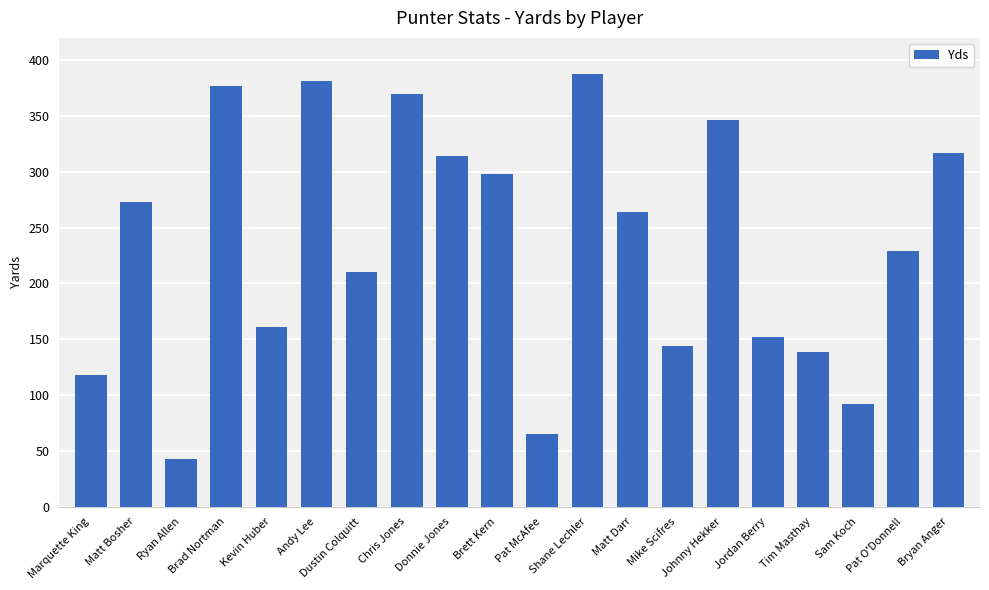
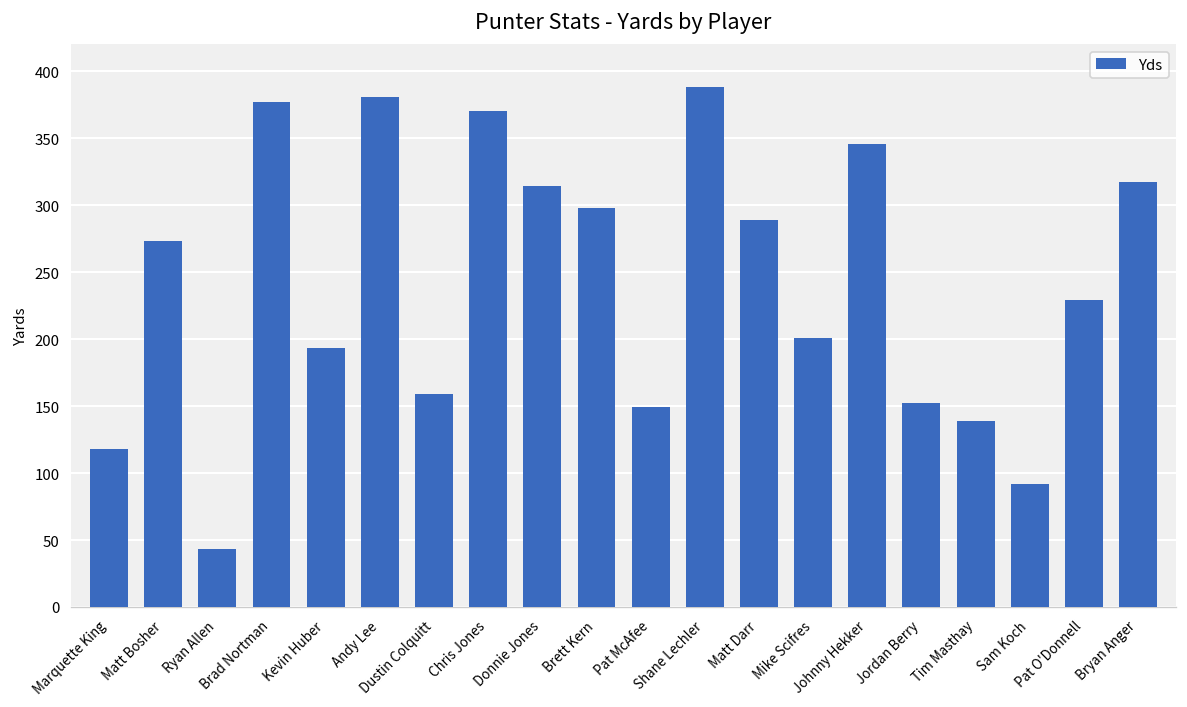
  {
    "Marquette King": 118,
    "Matt Bosher": 273,
    "Ryan Allen": 43,
    "Brad Nortman": 377,
-   "Kevin Huber": 161,
+   "Kevin Huber": 193,
    "Andy Lee": 381,
-   "Dustin Colquitt": 210,
+   "Dustin Colquitt": 159,
    "Chris Jones": 370,
    "Donnie Jones": 314,
    "Brett Kern": 298,
-   "Pat McAfee": 65,
+   "Pat McAfee": 149,
    "Shane Lechler": 388,
-   "Matt Darr": 264,
-   "Mike Scifres": 144,
+   "Matt Darr": 289,
+   "Mike Scifres": 201,
    "Johnny Hekker": 346,
    "Jordan Berry": 152,
    "Tim Masthay": 139,
    "Sam Koch": 92,
    "Pat O'Donnell": 229,
    "Bryan Anger": 317
  }
